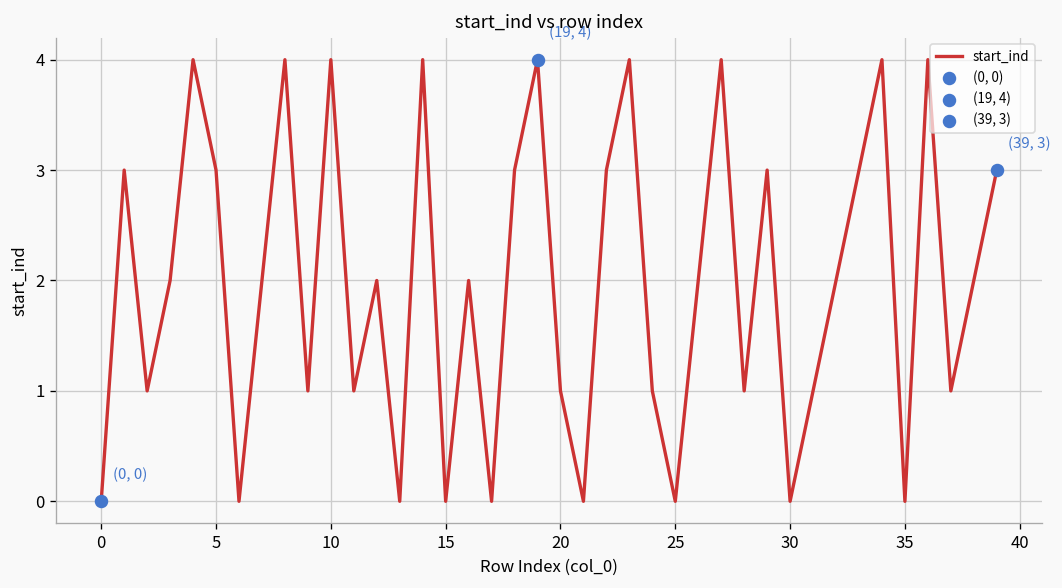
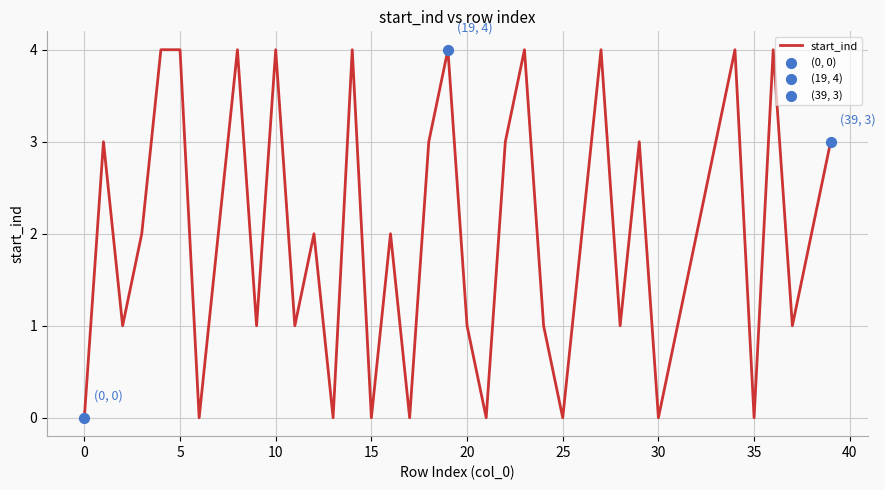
  {
    "start_ind": {
-     "5": 3,
+     "5": 4,
      "10": 4,
      "15": 0,
      "20": 1,
      "25": 0,
      "30": 0,
      "35": 0
    }
  }
